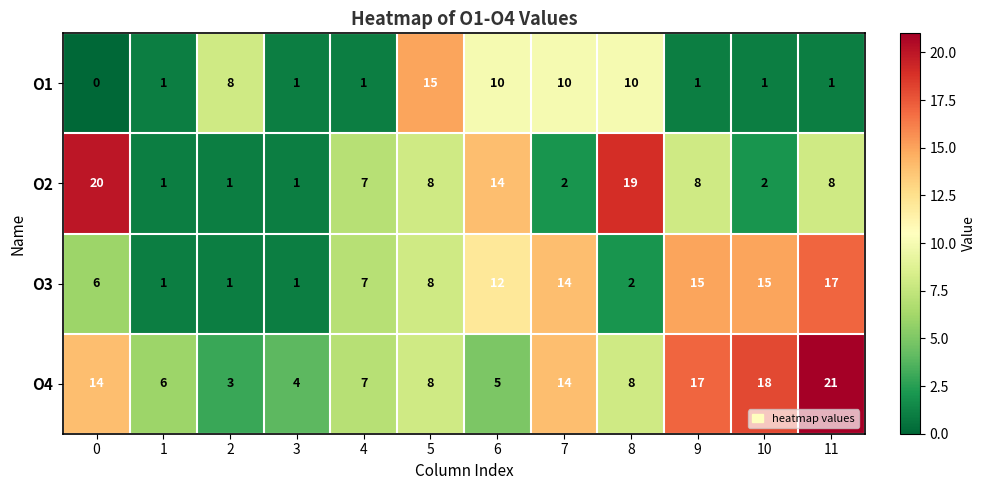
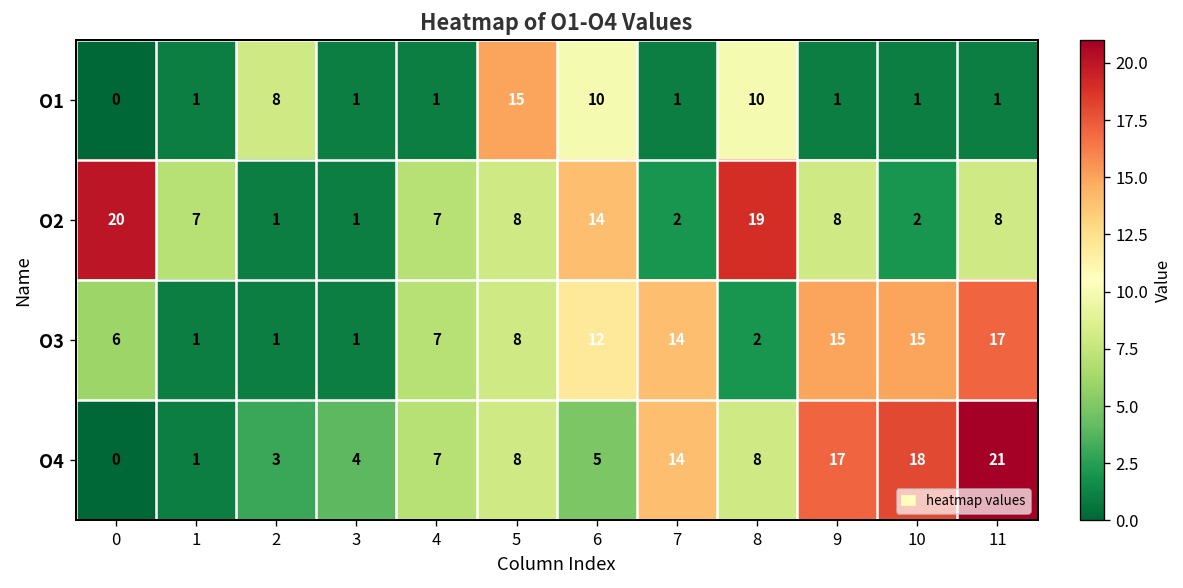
  {
    "O1": {
      "0": 0,
      "1": 1,
      "2": 8,
      "3": 1,
      "4": 1,
      "5": 15,
      "6": 10,
-     "7": 10,
+     "7": 1,
      "8": 10,
      "9": 1,
      "10": 1,
      "11": 1
    },
    "O2": {
      "0": 20,
-     "1": 1,
+     "1": 7,
      "2": 1,
      "3": 1,
      "4": 7,
      "5": 8,
      "6": 14,
      "7": 2,
      "8": 19,
      "9": 8,
      "10": 2,
      "11": 8
    },
    "O3": {
      "0": 6,
      "1": 1,
      "2": 1,
      "3": 1,
      "4": 7,
      "5": 8,
      "6": 12,
      "7": 14,
      "8": 2,
      "9": 15,
      "10": 15,
      "11": 17
    },
    "O4": {
-     "0": 14,
-     "1": 6,
+     "0": 0,
+     "1": 1,
      "2": 3,
      "3": 4,
      "4": 7,
      "5": 8,
      "6": 5,
      "7": 14,
      "8": 8,
      "9": 17,
      "10": 18,
      "11": 21
    }
  }
